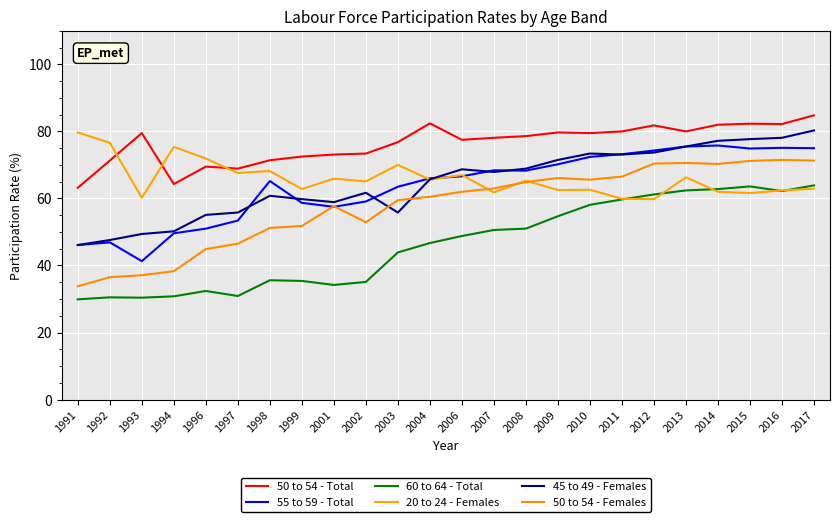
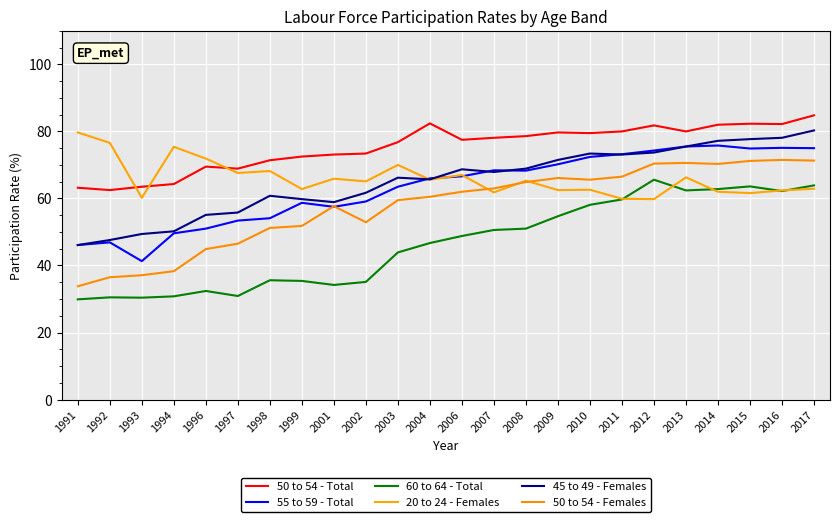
  {
    "50 to 54 - Total": {
      "1991": 63,
-     "1992": 71,
-     "1993": 80,
+     "1992": 63,
+     "1993": 64,
      "1994": 64,
      "1996": 70,
      "1997": 69,
      "1998": 71,
      "1999": 73,
      "2001": 73,
      "2002": 73,
      "2003": 77,
      "2004": 82,
      "2006": 78,
      "2007": 78,
      "2008": 79,
      "2009": 80,
      "2010": 80,
      "2011": 80,
      "2012": 82,
      "2013": 80,
      "2014": 82,
      "2015": 82,
      "2016": 82,
      "2017": 85
    },
    "55 to 59 - Total": {
      "1993": 41,
      "1996": 51,
      "1997": 53,
-     "1998": 65,
+     "1998": 54,
      "1999": 59,
      "2002": 59,
      "2003": 64,
      "2009": 70,
      "2010": 72,
      "2014": 76,
      "2015": 75,
      "2016": 75,
      "2017": 75
    },
    "60 to 64 - Total": {
      "1991": 30,
      "1992": 31,
      "1993": 30,
      "1994": 31,
      "1996": 32,
      "1997": 31,
      "1998": 36,
      "1999": 35,
      "2001": 34,
      "2002": 35,
      "2003": 44,
      "2004": 47,
      "2006": 49,
      "2007": 51,
      "2008": 51,
      "2009": 55,
      "2010": 58,
-     "2012": 61,
+     "2012": 66,
      "2013": 62,
      "2014": 63,
      "2015": 64,
      "2017": 64
    },
    "45 to 49 - Females": {
      "1993": 49,
      "1996": 55,
      "1997": 56,
      "1998": 61,
      "1999": 60,
      "2001": 59,
      "2002": 62,
-     "2003": 56,
+     "2003": 66,
      "2006": 69,
      "2009": 72,
      "2010": 73,
      "2014": 77,
      "2015": 78,
      "2016": 78,
      "2017": 80
    }
  }
